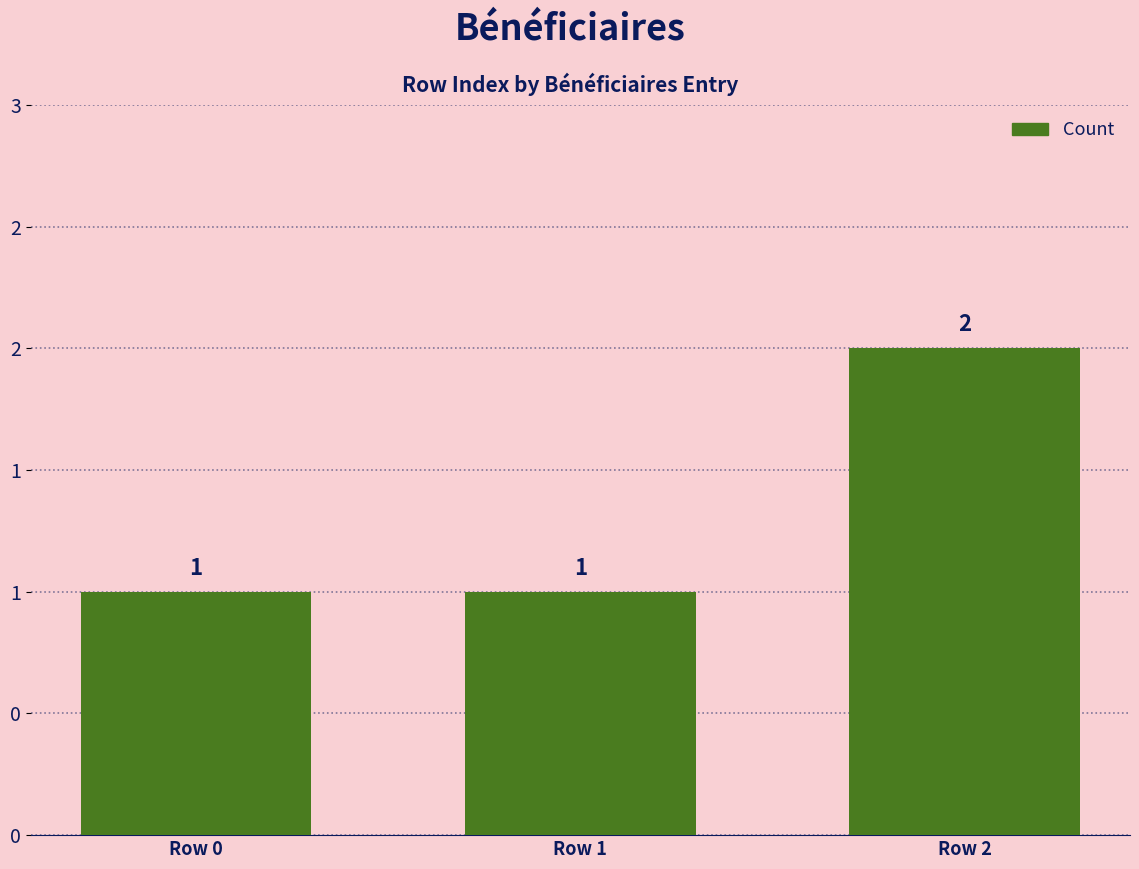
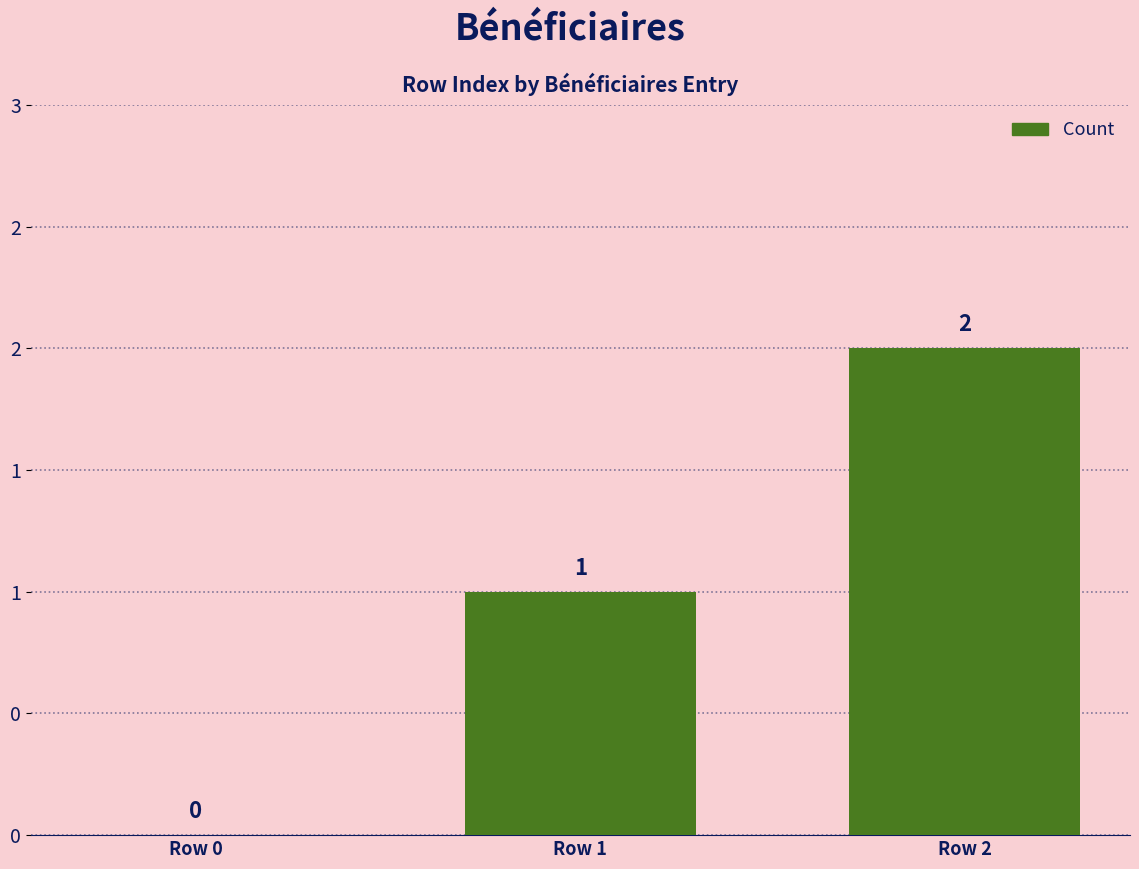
  {
-   "Row 0": 1,
+   "Row 0": 0,
    "Row 1": 1,
    "Row 2": 2
  }
